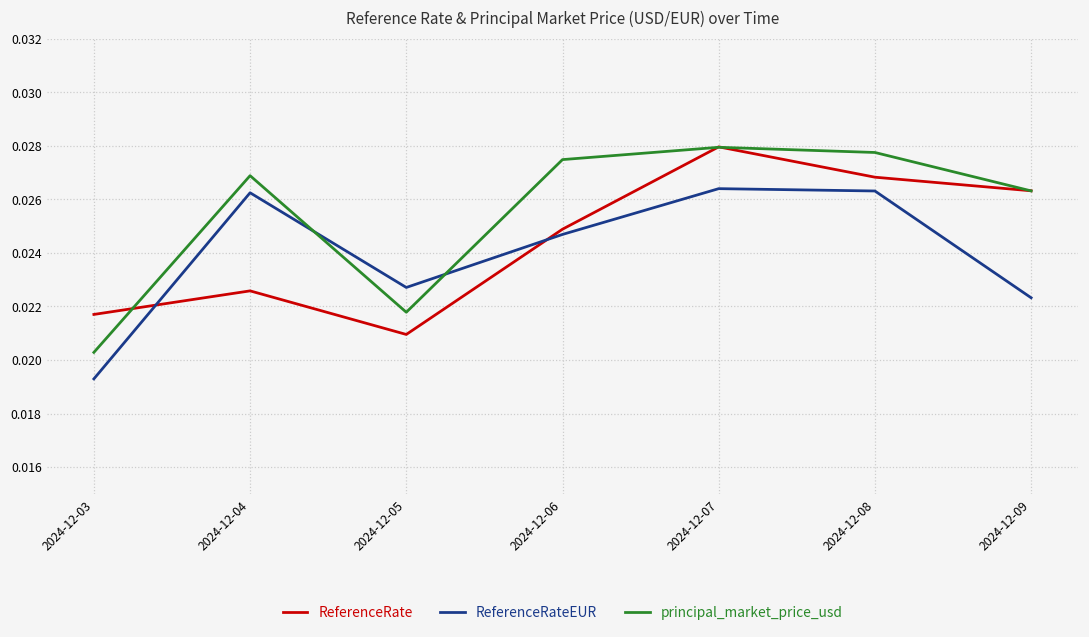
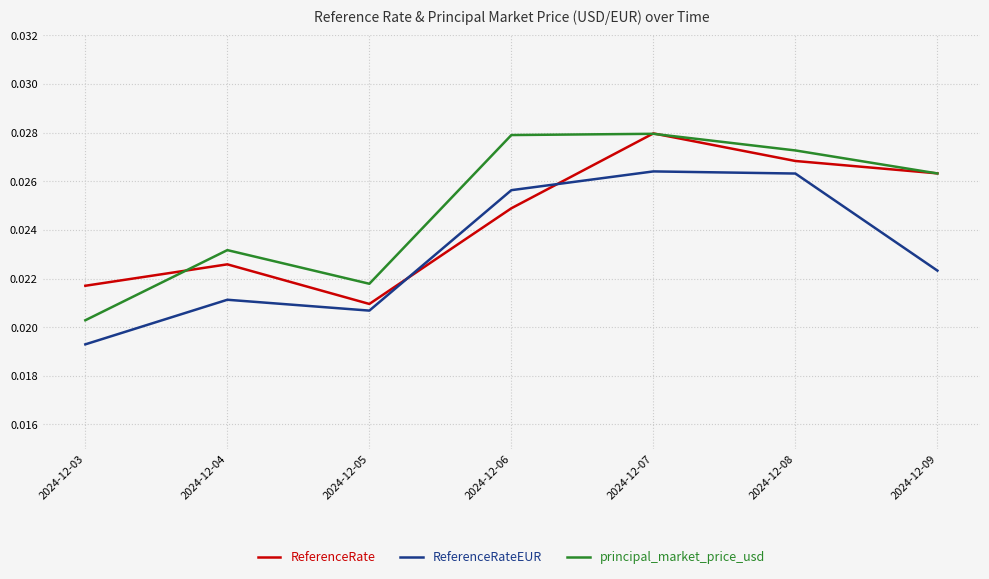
  {
    "ReferenceRate": {
      "2024-12-03": 0.0217,
      "2024-12-04": 0.0226,
      "2024-12-05": 0.0210,
      "2024-12-06": 0.0249,
      "2024-12-08": 0.0268
    },
    "ReferenceRateEUR": {
      "2024-12-03": 0.0193,
-     "2024-12-04": 0.0263,
-     "2024-12-05": 0.0227,
-     "2024-12-06": 0.0247,
+     "2024-12-04": 0.0211,
+     "2024-12-05": 0.0207,
+     "2024-12-06": 0.0256,
      "2024-12-07": 0.0264,
      "2024-12-08": 0.0263,
      "2024-12-09": 0.0223
    },
    "principal_market_price_usd": {
      "2024-12-03": 0.0203,
-     "2024-12-04": 0.0269,
+     "2024-12-04": 0.0232,
      "2024-12-05": 0.0218,
-     "2024-12-06": 0.0275,
-     "2024-12-08": 0.0278
+     "2024-12-06": 0.0279,
+     "2024-12-08": 0.0273
    }
  }
